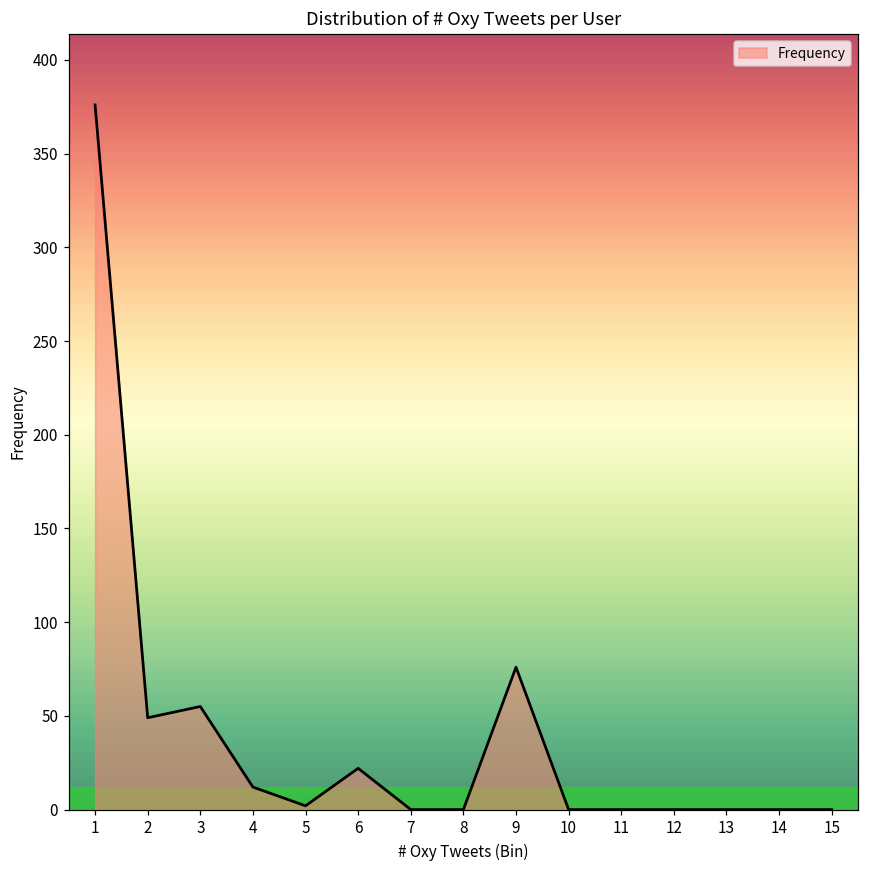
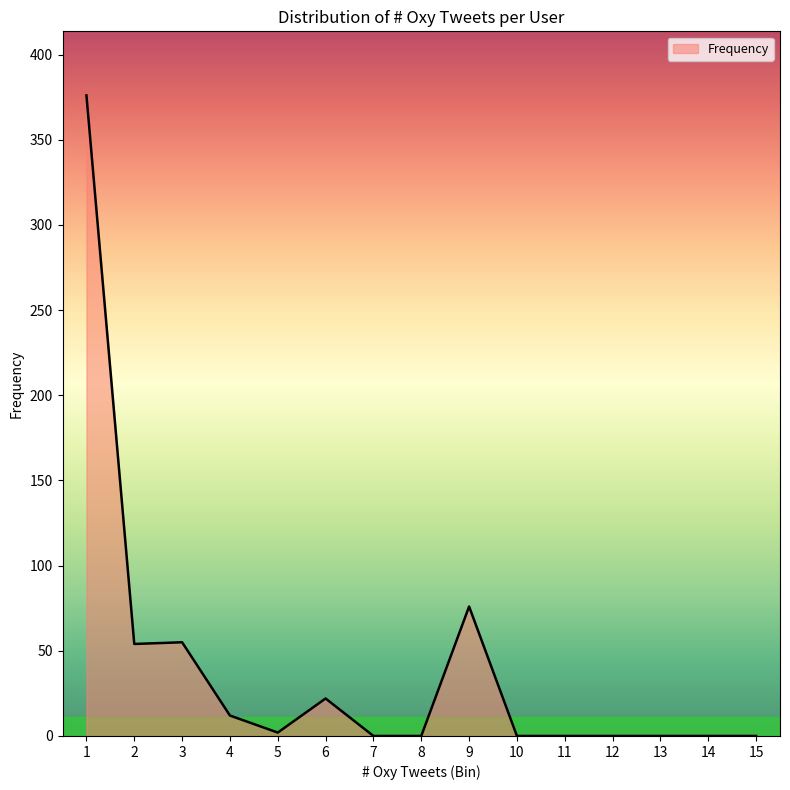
  {
    "1": 376,
-   "2": 49,
+   "2": 54,
    "3": 55,
    "4": 12,
    "6": 22,
    "9": 76
  }
